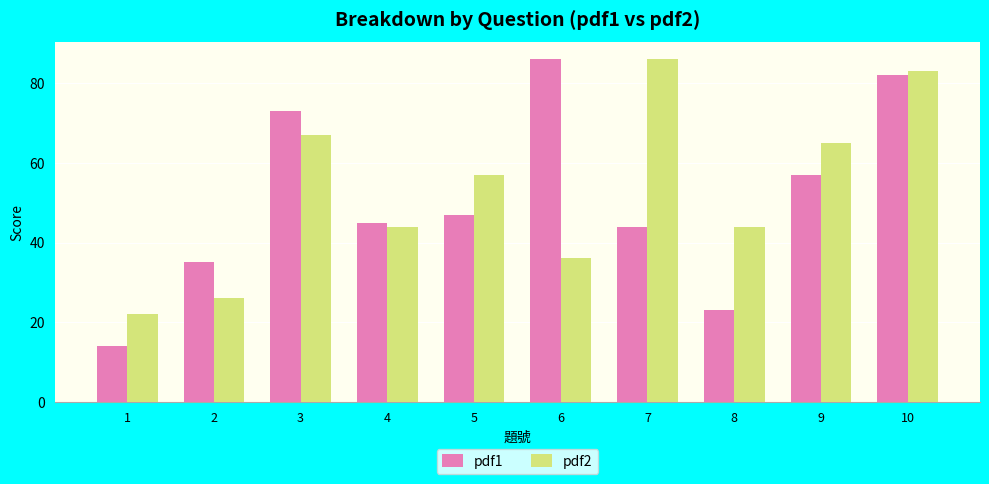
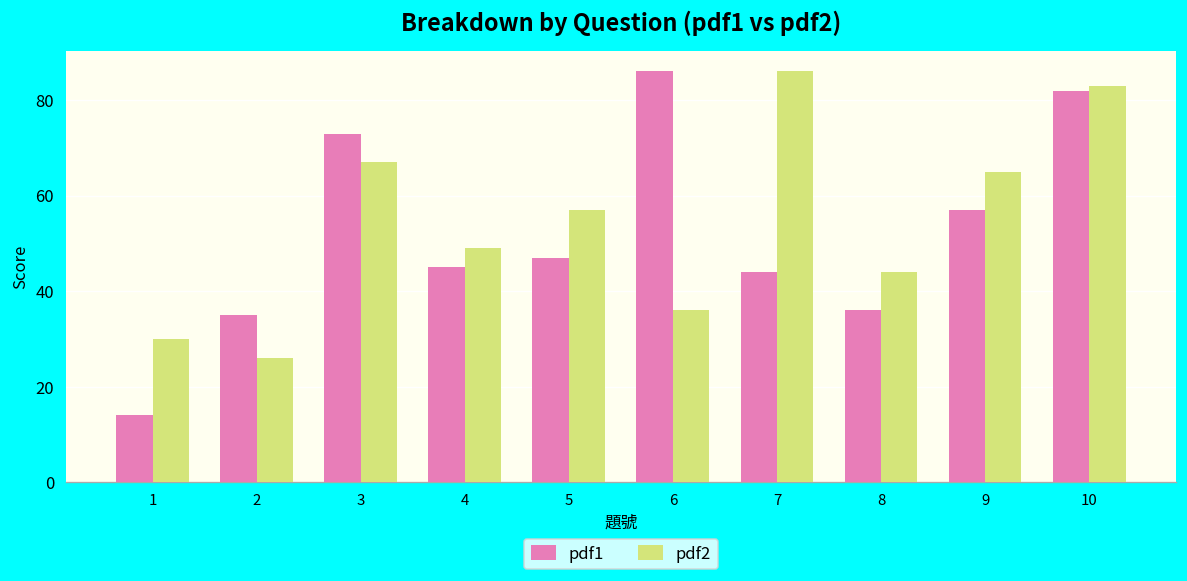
  {
    "pdf1": {
      "1": 14,
      "2": 35,
      "3": 73,
      "4": 45,
      "5": 47,
      "6": 86,
      "7": 44,
-     "8": 23,
+     "8": 36,
      "9": 57,
      "10": 82
    },
    "pdf2": {
-     "1": 22,
+     "1": 30,
      "2": 26,
      "3": 67,
-     "4": 44,
+     "4": 49,
      "5": 57,
      "6": 36,
      "7": 86,
      "8": 44,
      "9": 65,
      "10": 83
    }
  }
